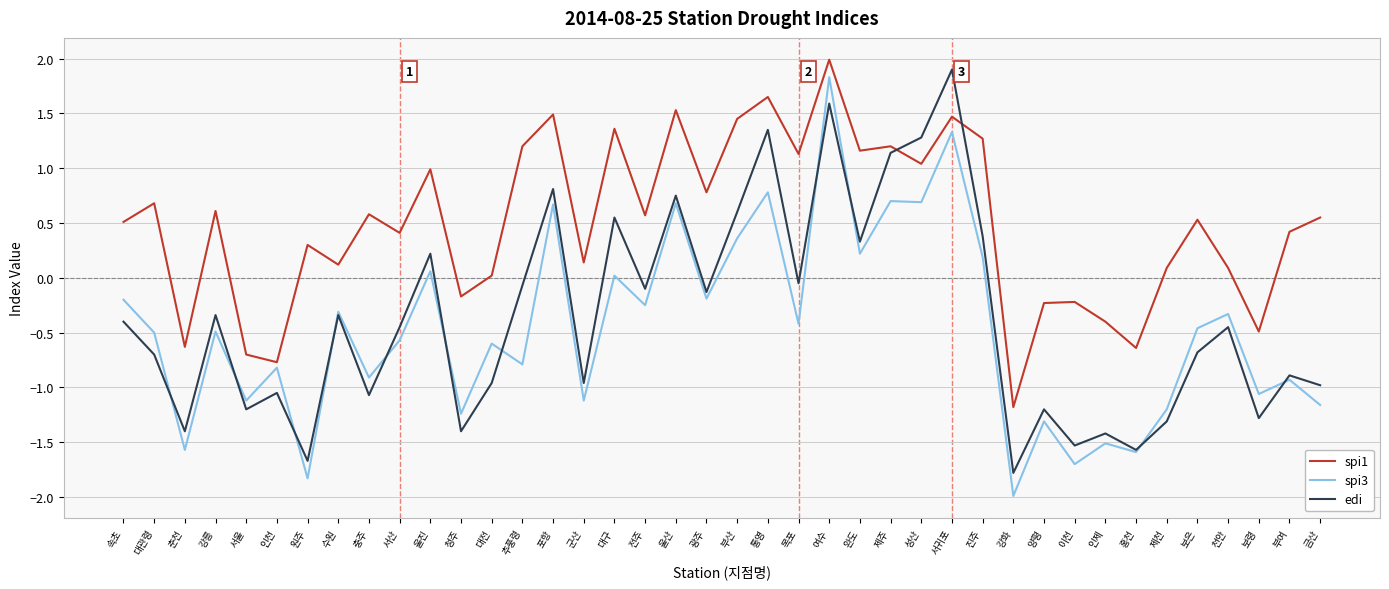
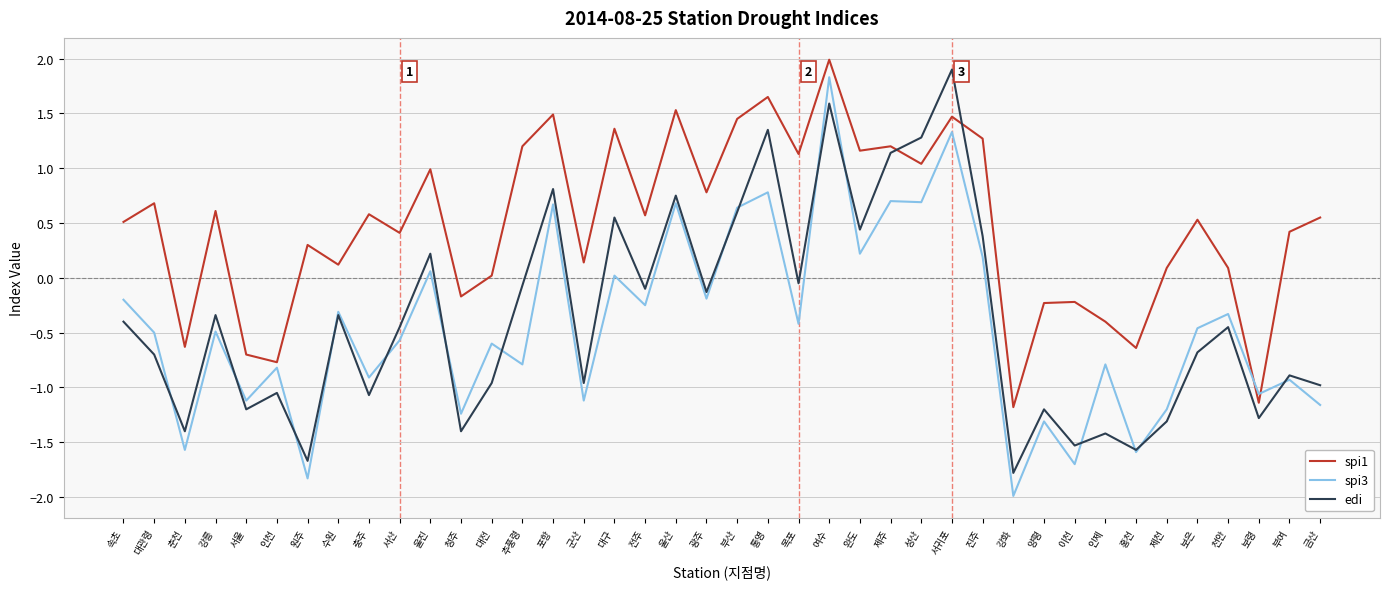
  {
    "spi1": {
      "속초": 0.51,
      "대관령": 0.68,
      "춘천": -0.63,
      "강릉": 0.61,
      "서울": -0.70,
      "인천": -0.77,
      "원주": 0.30,
      "수원": 0.12,
      "충주": 0.58,
      "서산": 0.41,
      "울진": 0.99,
      "청주": -0.17,
      "대전": 0.02,
      "추풍령": 1.20,
      "포항": 1.49,
      "군산": 0.14,
      "대구": 1.36,
      "전주": 0.57,
      "울산": 1.53,
      "광주": 0.78,
      "부산": 1.45,
      "통영": 1.65,
      "목포": 1.13,
      "완도": 1.16,
      "제주": 1.20,
      "성산": 1.04,
      "서귀포": 1.47,
      "진주": 1.27,
      "강화": -1.18,
      "양평": -0.23,
      "이천": -0.22,
      "인제": -0.40,
      "홍천": -0.64,
      "제천": 0.09,
      "보은": 0.53,
      "천안": 0.09,
-     "보령": -0.49,
+     "보령": -1.14,
      "부여": 0.42,
      "금산": 0.55
    },
    "spi3": {
      "속초": -0.20,
      "대관령": -0.50,
      "춘천": -1.57,
      "강릉": -0.49,
      "서울": -1.12,
      "인천": -0.82,
      "원주": -1.83,
      "수원": -0.31,
      "충주": -0.91,
      "서산": -0.57,
      "울진": 0.06,
      "청주": -1.24,
      "대전": -0.60,
      "추풍령": -0.79,
      "포항": 0.67,
      "군산": -1.12,
      "대구": 0.02,
      "전주": -0.25,
      "울산": 0.68,
      "광주": -0.19,
-     "부산": 0.36,
+     "부산": 0.64,
      "통영": 0.78,
      "목포": -0.42,
      "완도": 0.22,
      "제주": 0.70,
      "성산": 0.69,
      "서귀포": 1.33,
      "진주": 0.19,
      "강화": -1.99,
      "양평": -1.31,
      "이천": -1.70,
-     "인제": -1.51,
+     "인제": -0.79,
      "제천": -1.20,
      "보은": -0.46,
      "천안": -0.33,
      "보령": -1.06,
      "부여": -0.93,
      "금산": -1.16
    },
    "edi": {
      "속초": -0.40,
      "대관령": -0.70,
      "춘천": -1.40,
      "강릉": -0.34,
      "서울": -1.20,
      "인천": -1.05,
      "원주": -1.67,
      "수원": -0.34,
      "충주": -1.07,
      "서산": -0.45,
      "울진": 0.22,
      "청주": -1.40,
      "대전": -0.96,
      "추풍령": -0.07,
      "포항": 0.81,
      "군산": -0.96,
      "대구": 0.55,
      "전주": -0.10,
      "울산": 0.75,
      "광주": -0.13,
      "부산": 0.60,
      "통영": 1.35,
      "목포": -0.05,
-     "완도": 0.33,
+     "완도": 0.44,
      "제주": 1.14,
      "성산": 1.28,
      "진주": 0.38,
      "강화": -1.78,
      "양평": -1.20,
      "이천": -1.53,
      "인제": -1.42,
      "제천": -1.31,
      "보은": -0.68,
      "천안": -0.45,
      "보령": -1.28,
      "부여": -0.89,
      "금산": -0.98
    }
  }
